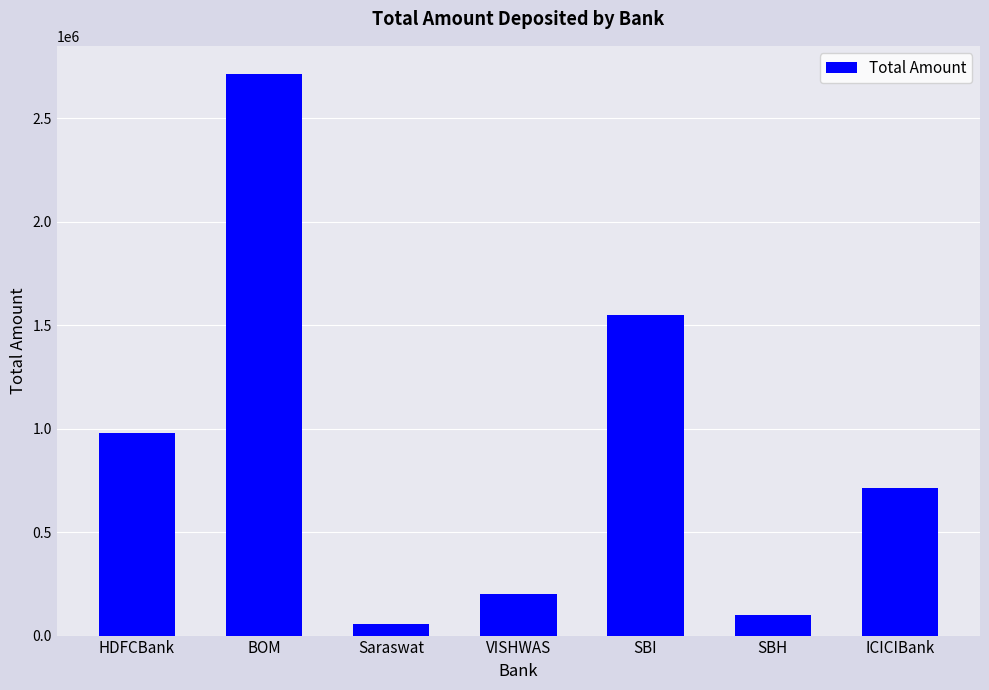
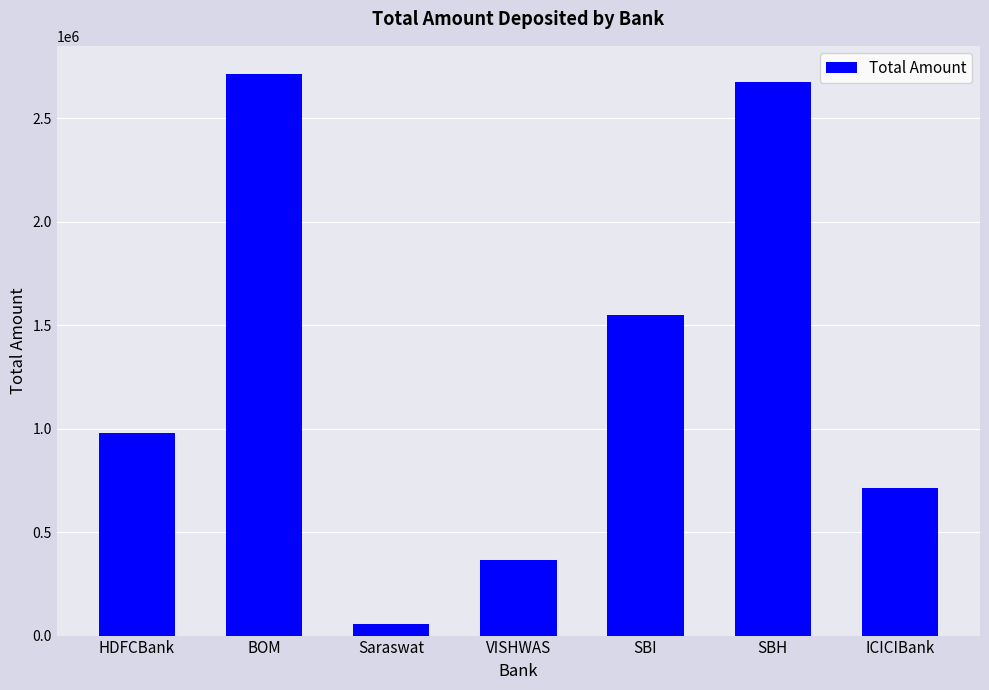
  {
    "HDFCBank": 980000,
    "BOM": 2720000,
    "Saraswat": 60000,
-   "VISHWAS": 200000,
+   "VISHWAS": 370000,
    "SBI": 1550000,
-   "SBH": 100000,
+   "SBH": 2670000,
    "ICICIBank": 710000
  }
